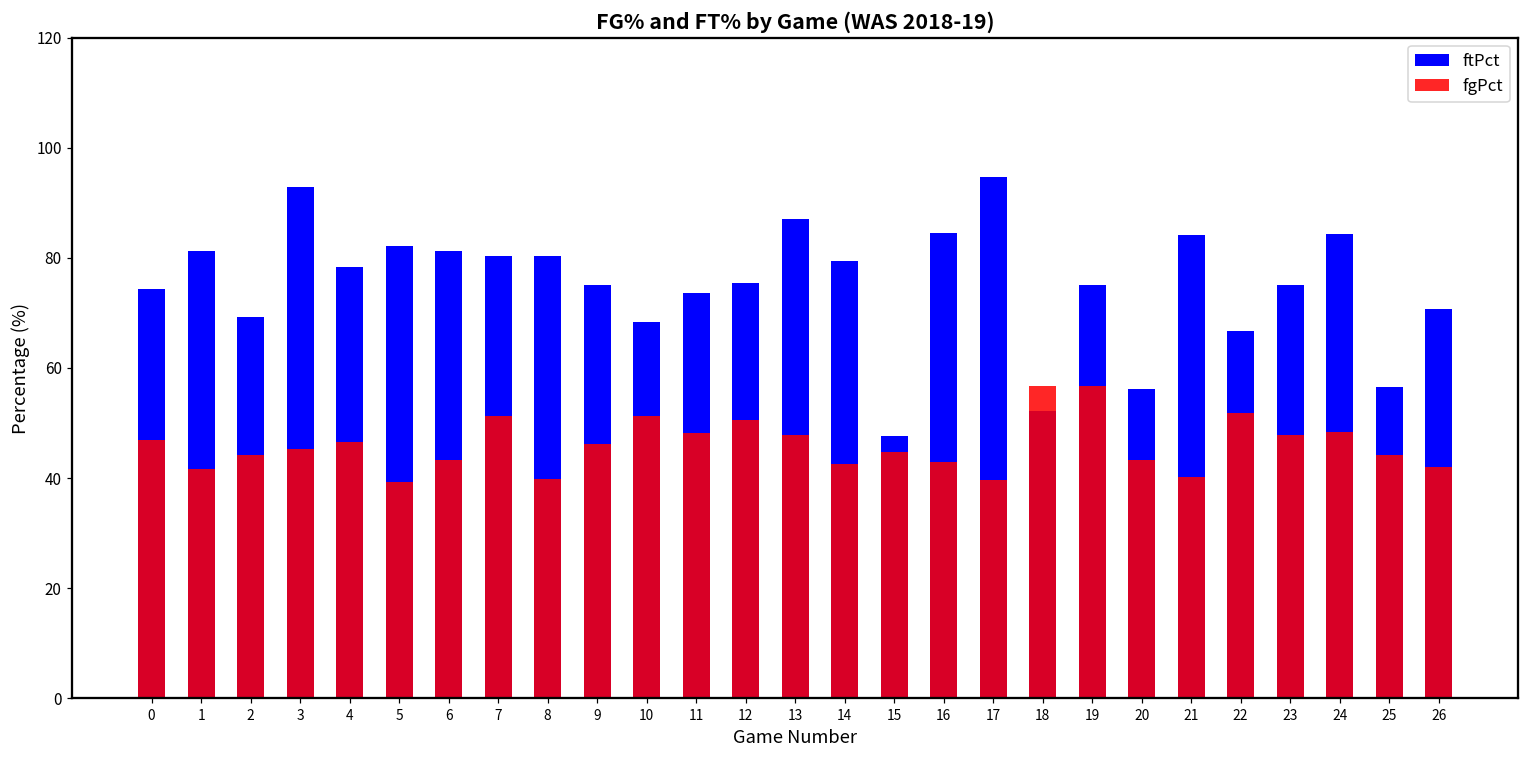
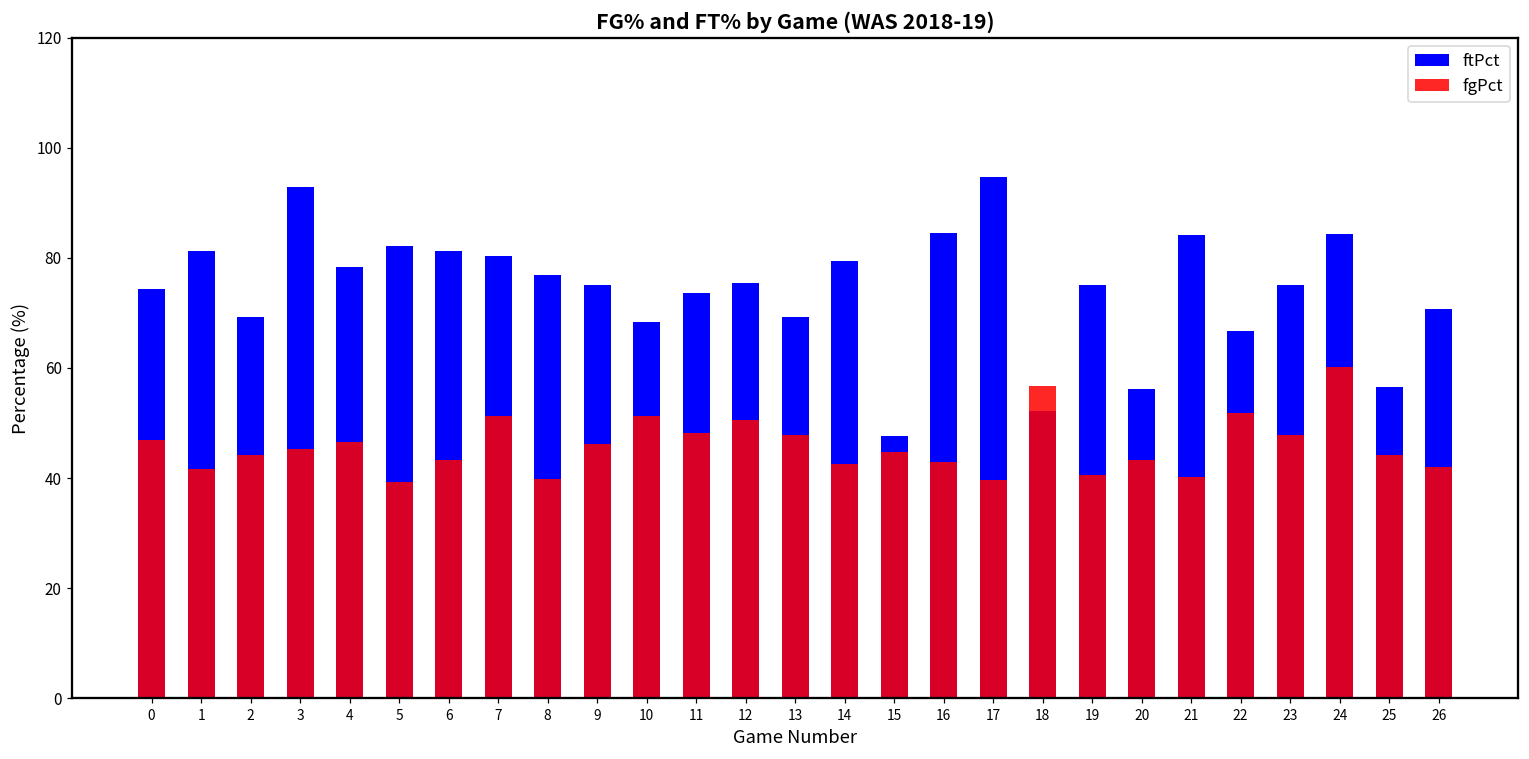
  {
    "ftPct": {
      "0": 74,
      "1": 81,
      "2": 69,
      "3": 93,
      "4": 78,
      "5": 82,
      "6": 81,
      "7": 80,
-     "8": 80,
+     "8": 77,
      "9": 75,
      "10": 68,
      "11": 74,
      "12": 76,
-     "13": 87,
+     "13": 69,
      "14": 79,
      "15": 48,
      "16": 85,
      "17": 95,
      "19": 75,
      "20": 56,
      "21": 84,
      "22": 67,
      "23": 75,
      "24": 84,
      "25": 57,
      "26": 71
    },
    "fgPct": {
      "18": 57,
-     "19": 57,
-     "24": 48
+     "19": 41,
+     "24": 60
    }
  }
